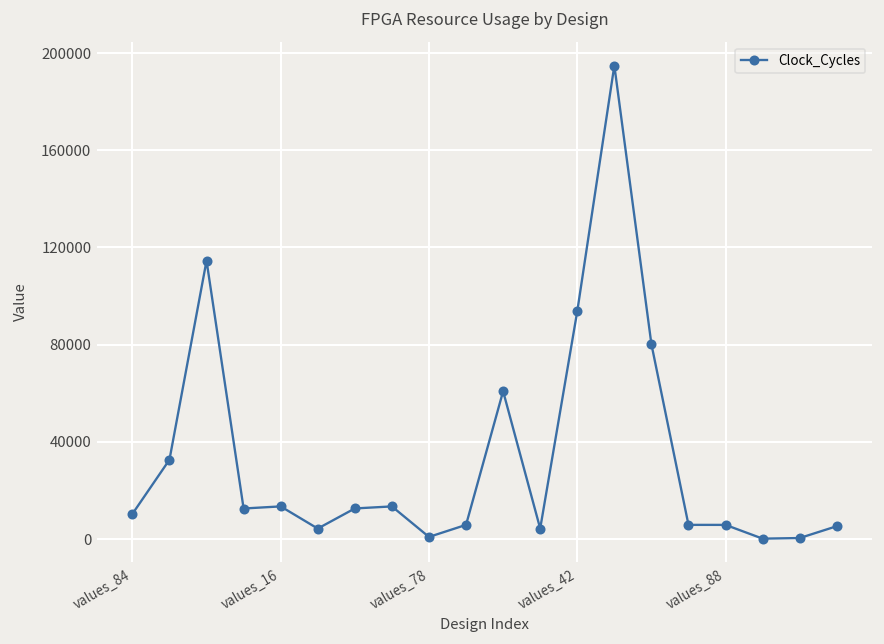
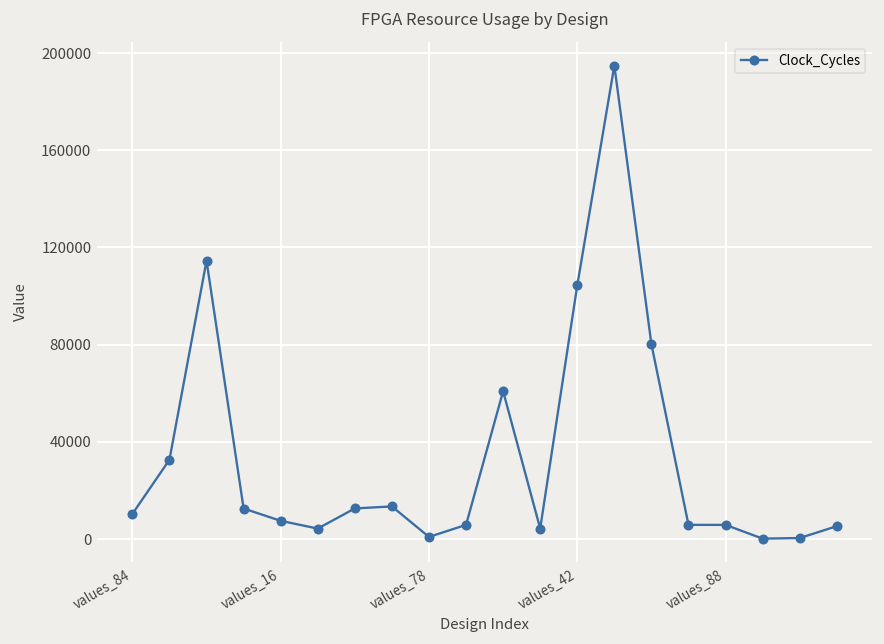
  {
    "values_84": 10000,
-   "values_16": 13000,
+   "values_16": 8000,
    "values_78": 1000,
-   "values_42": 94000,
+   "values_42": 104000,
    "values_88": 6000
  }
